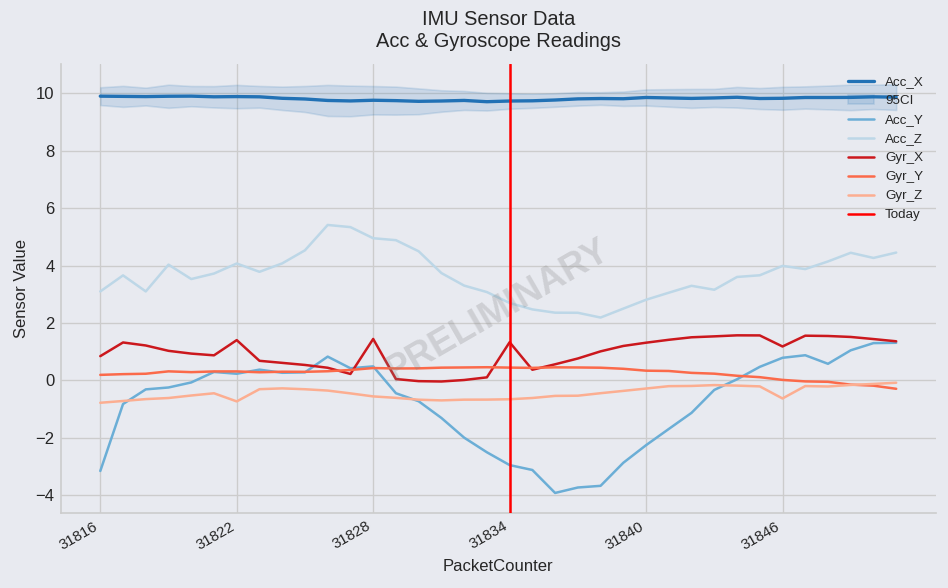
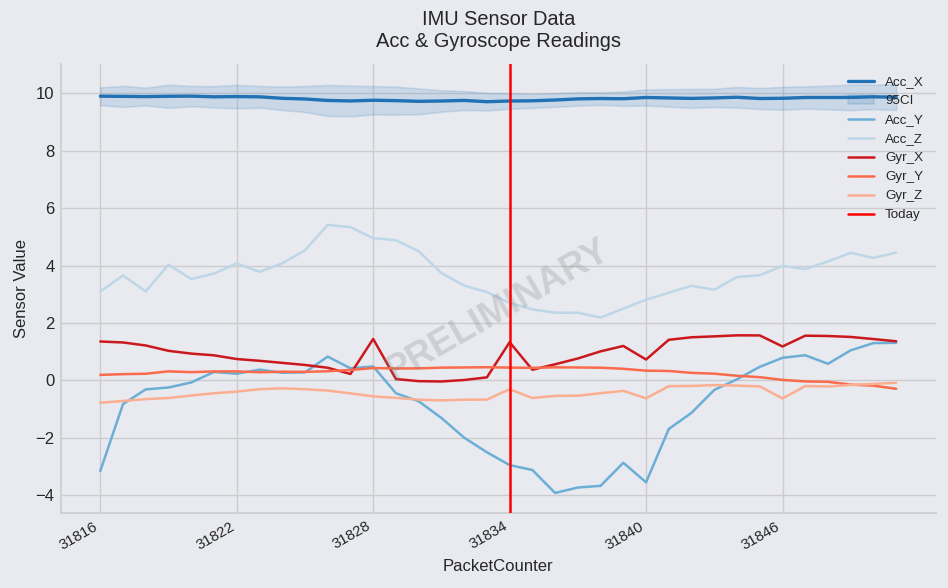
  {
    "Acc_Y": {
      "31816": -3.2,
      "31834": -2.9,
-     "31840": -2.3,
+     "31840": -3.5,
      "31846": 0.8
    },
    "Gyr_X": {
-     "31816": 0.8,
-     "31822": 1.4,
+     "31816": 1.4,
+     "31822": 0.7,
      "31828": 1.4,
      "31834": 1.3,
-     "31840": 1.3,
+     "31840": 0.7,
      "31846": 1.2
    },
    "Gyr_Y": {
      "31816": 0.2,
      "31834": 0.4,
      "31840": 0.3,
      "31846": 0.0
    },
    "Gyr_Z": {
      "31816": -0.8,
-     "31822": -0.7,
+     "31822": -0.4,
      "31828": -0.6,
-     "31834": -0.7,
-     "31840": -0.3,
+     "31834": -0.3,
+     "31840": -0.6,
      "31846": -0.6
    }
  }
